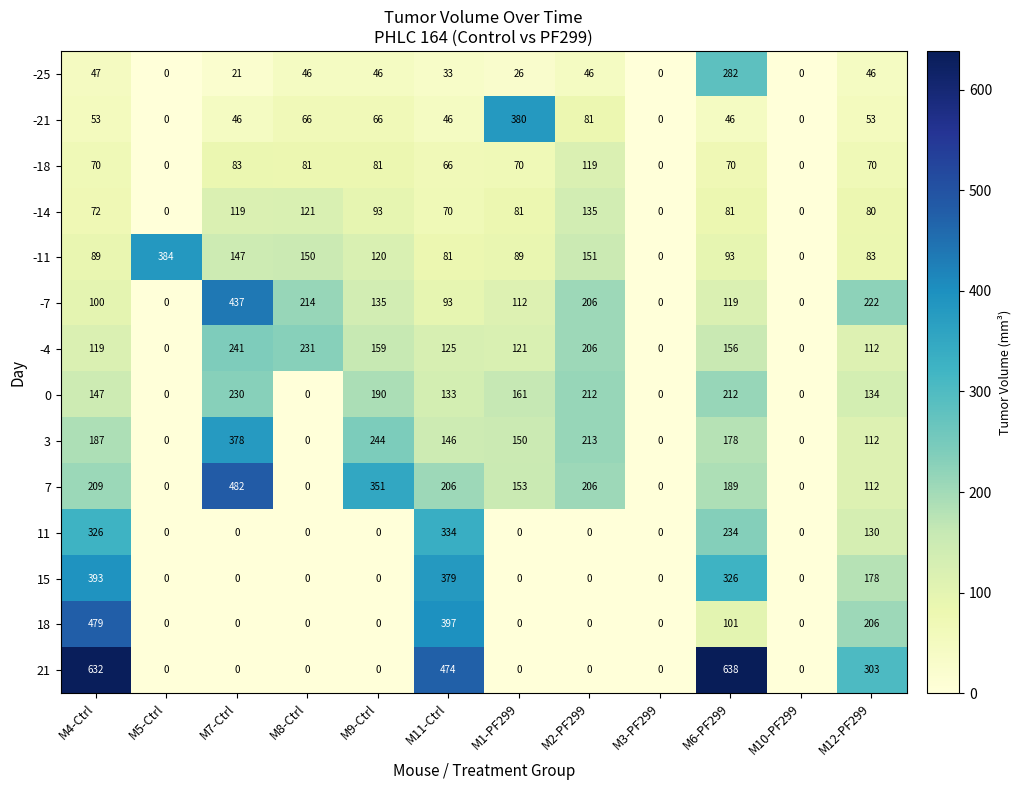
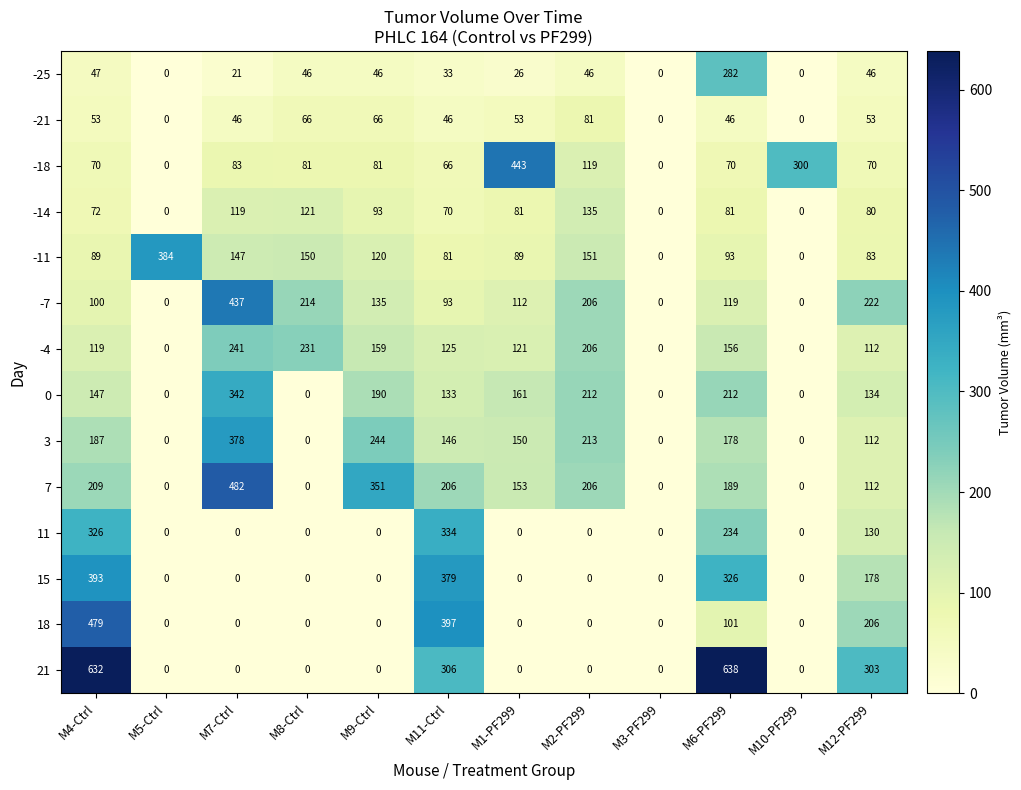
  {
    "-25": {
      "M4-Ctrl": 47,
      "M5-Ctrl": 0,
      "M7-Ctrl": 21,
      "M8-Ctrl": 46,
      "M9-Ctrl": 46,
      "M11-Ctrl": 33,
      "M1-PF299": 26,
      "M2-PF299": 46,
      "M3-PF299": 0,
      "M6-PF299": 282,
      "M10-PF299": 0,
      "M12-PF299": 46
    },
    "-21": {
      "M4-Ctrl": 53,
      "M5-Ctrl": 0,
      "M7-Ctrl": 46,
      "M8-Ctrl": 66,
      "M9-Ctrl": 66,
      "M11-Ctrl": 46,
-     "M1-PF299": 380,
+     "M1-PF299": 53,
      "M2-PF299": 81,
      "M3-PF299": 0,
      "M6-PF299": 46,
      "M10-PF299": 0,
      "M12-PF299": 53
    },
    "-18": {
      "M4-Ctrl": 70,
      "M5-Ctrl": 0,
      "M7-Ctrl": 83,
      "M8-Ctrl": 81,
      "M9-Ctrl": 81,
      "M11-Ctrl": 66,
-     "M1-PF299": 70,
+     "M1-PF299": 443,
      "M2-PF299": 119,
      "M3-PF299": 0,
      "M6-PF299": 70,
-     "M10-PF299": 0,
+     "M10-PF299": 300,
      "M12-PF299": 70
    },
    "-14": {
      "M4-Ctrl": 72,
      "M5-Ctrl": 0,
      "M7-Ctrl": 119,
      "M8-Ctrl": 121,
      "M9-Ctrl": 93,
      "M11-Ctrl": 70,
      "M1-PF299": 81,
      "M2-PF299": 135,
      "M3-PF299": 0,
      "M6-PF299": 81,
      "M10-PF299": 0,
      "M12-PF299": 80
    },
    "-11": {
      "M4-Ctrl": 89,
      "M5-Ctrl": 384,
      "M7-Ctrl": 147,
      "M8-Ctrl": 150,
      "M9-Ctrl": 120,
      "M11-Ctrl": 81,
      "M1-PF299": 89,
      "M2-PF299": 151,
      "M3-PF299": 0,
      "M6-PF299": 93,
      "M10-PF299": 0,
      "M12-PF299": 83
    },
    "-7": {
      "M4-Ctrl": 100,
      "M5-Ctrl": 0,
      "M7-Ctrl": 437,
      "M8-Ctrl": 214,
      "M9-Ctrl": 135,
      "M11-Ctrl": 93,
      "M1-PF299": 112,
      "M2-PF299": 206,
      "M3-PF299": 0,
      "M6-PF299": 119,
      "M10-PF299": 0,
      "M12-PF299": 222
    },
    "-4": {
      "M4-Ctrl": 119,
      "M5-Ctrl": 0,
      "M7-Ctrl": 241,
      "M8-Ctrl": 231,
      "M9-Ctrl": 159,
      "M11-Ctrl": 125,
      "M1-PF299": 121,
      "M2-PF299": 206,
      "M3-PF299": 0,
      "M6-PF299": 156,
      "M10-PF299": 0,
      "M12-PF299": 112
    },
    "0": {
      "M4-Ctrl": 147,
      "M5-Ctrl": 0,
-     "M7-Ctrl": 230,
+     "M7-Ctrl": 342,
      "M8-Ctrl": 0,
      "M9-Ctrl": 190,
      "M11-Ctrl": 133,
      "M1-PF299": 161,
      "M2-PF299": 212,
      "M3-PF299": 0,
      "M6-PF299": 212,
      "M10-PF299": 0,
      "M12-PF299": 134
    },
    "3": {
      "M4-Ctrl": 187,
      "M5-Ctrl": 0,
      "M7-Ctrl": 378,
      "M8-Ctrl": 0,
      "M9-Ctrl": 244,
      "M11-Ctrl": 146,
      "M1-PF299": 150,
      "M2-PF299": 213,
      "M3-PF299": 0,
      "M6-PF299": 178,
      "M10-PF299": 0,
      "M12-PF299": 112
    },
    "7": {
      "M4-Ctrl": 209,
      "M5-Ctrl": 0,
      "M7-Ctrl": 482,
      "M8-Ctrl": 0,
      "M9-Ctrl": 351,
      "M11-Ctrl": 206,
      "M1-PF299": 153,
      "M2-PF299": 206,
      "M3-PF299": 0,
      "M6-PF299": 189,
      "M10-PF299": 0,
      "M12-PF299": 112
    },
    "11": {
      "M4-Ctrl": 326,
      "M5-Ctrl": 0,
      "M7-Ctrl": 0,
      "M8-Ctrl": 0,
      "M9-Ctrl": 0,
      "M11-Ctrl": 334,
      "M1-PF299": 0,
      "M2-PF299": 0,
      "M3-PF299": 0,
      "M6-PF299": 234,
      "M10-PF299": 0,
      "M12-PF299": 130
    },
    "15": {
      "M4-Ctrl": 393,
      "M5-Ctrl": 0,
      "M7-Ctrl": 0,
      "M8-Ctrl": 0,
      "M9-Ctrl": 0,
      "M11-Ctrl": 379,
      "M1-PF299": 0,
      "M2-PF299": 0,
      "M3-PF299": 0,
      "M6-PF299": 326,
      "M10-PF299": 0,
      "M12-PF299": 178
    },
    "18": {
      "M4-Ctrl": 479,
      "M5-Ctrl": 0,
      "M7-Ctrl": 0,
      "M8-Ctrl": 0,
      "M9-Ctrl": 0,
      "M11-Ctrl": 397,
      "M1-PF299": 0,
      "M2-PF299": 0,
      "M3-PF299": 0,
      "M6-PF299": 101,
      "M10-PF299": 0,
      "M12-PF299": 206
    },
    "21": {
      "M4-Ctrl": 632,
      "M5-Ctrl": 0,
      "M7-Ctrl": 0,
      "M8-Ctrl": 0,
      "M9-Ctrl": 0,
-     "M11-Ctrl": 474,
+     "M11-Ctrl": 306,
      "M1-PF299": 0,
      "M2-PF299": 0,
      "M3-PF299": 0,
      "M6-PF299": 638,
      "M10-PF299": 0,
      "M12-PF299": 303
    }
  }
